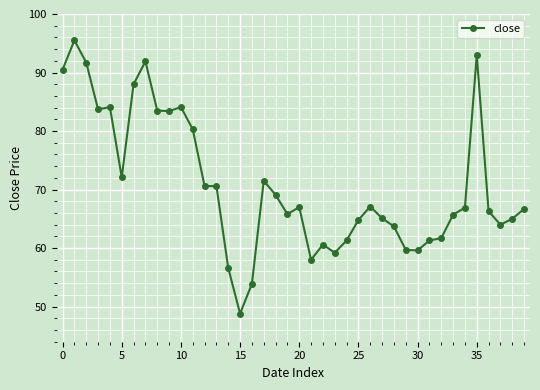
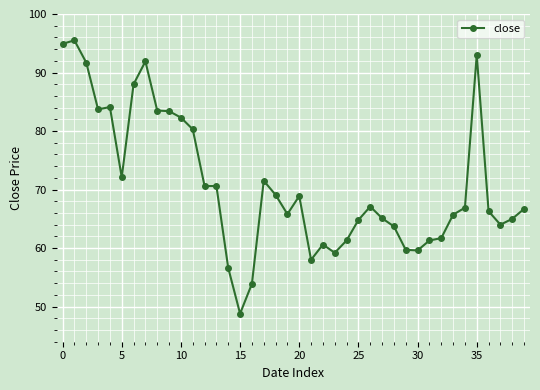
  {
-   "0": 91,
+   "0": 95,
    "5": 72,
-   "10": 84,
+   "10": 82,
    "15": 49,
-   "20": 67,
+   "20": 69,
    "25": 65,
    "30": 60,
    "35": 93
  }
